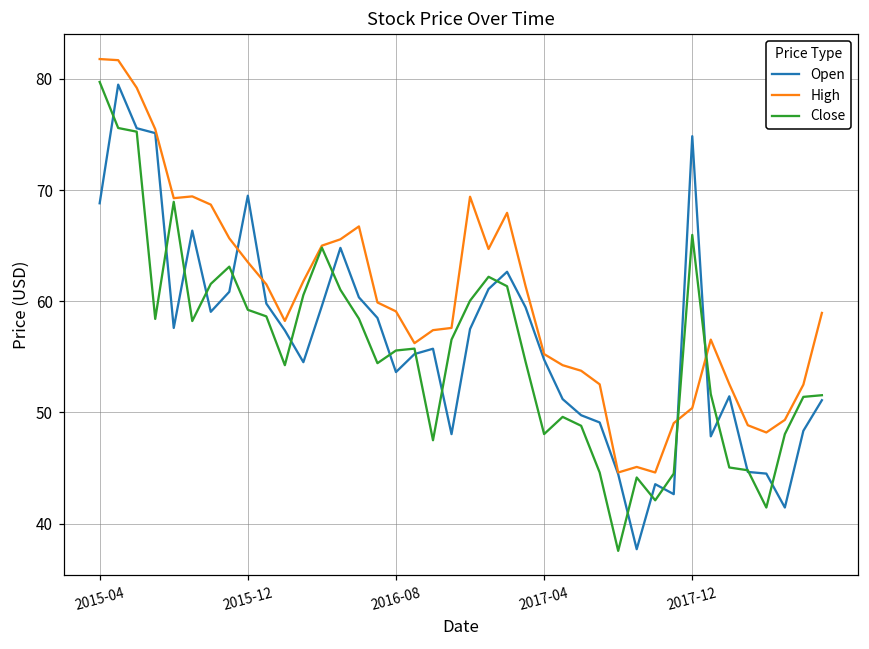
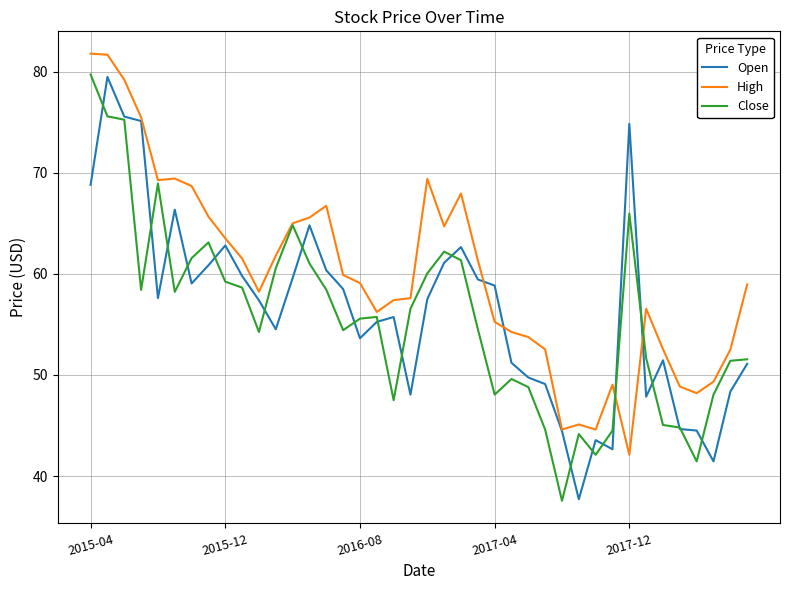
  {
    "Open": {
      "2015-04": 68.8,
-     "2015-12": 69.5,
+     "2015-12": 62.8,
      "2016-08": 53.6,
-     "2017-04": 54.8,
+     "2017-04": 58.8,
      "2017-12": 74.8
    },
    "High": {
      "2015-04": 81.8,
      "2015-12": 63.5,
      "2016-08": 59.1,
      "2017-04": 55.3,
-     "2017-12": 50.4
+     "2017-12": 42.1
    },
    "Close": {
      "2015-04": 79.7,
      "2015-12": 59.2,
      "2016-08": 55.6,
      "2017-04": 48.1,
      "2017-12": 66.0
    }
  }
